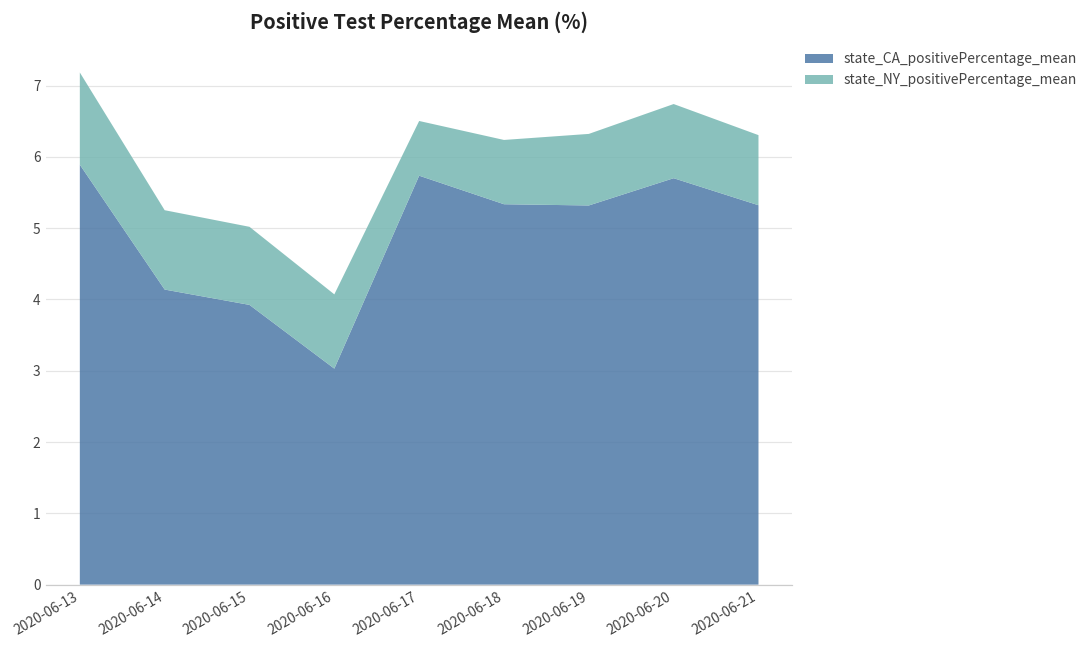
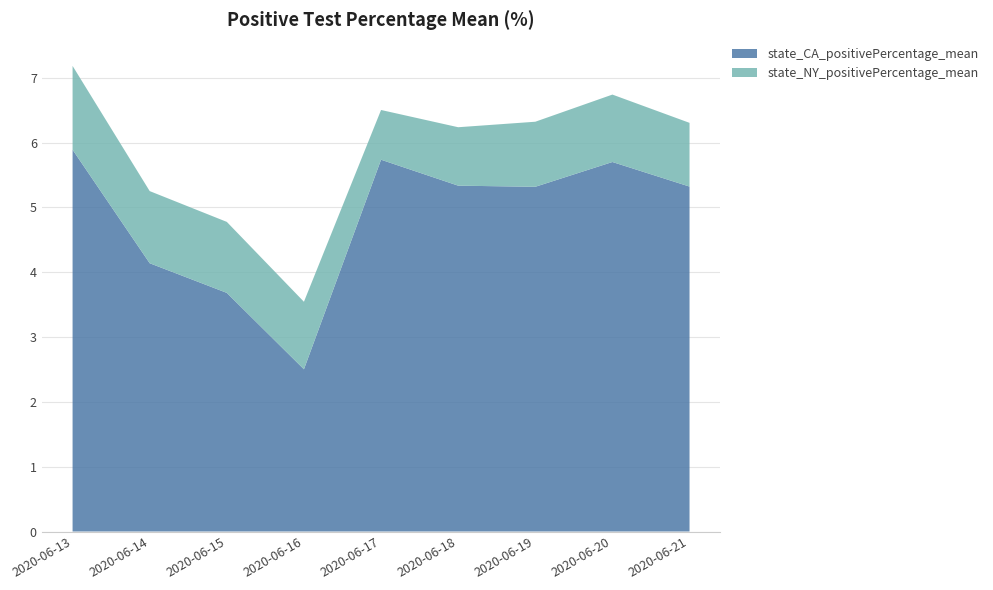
  {
    "state_CA_positivePercentage_mean": {
      "2020-06-13": 5.9,
      "2020-06-14": 4.1,
-     "2020-06-15": 3.9,
-     "2020-06-16": 3.0,
+     "2020-06-15": 3.7,
+     "2020-06-16": 2.5,
      "2020-06-17": 5.7,
      "2020-06-18": 5.3,
      "2020-06-19": 5.3,
      "2020-06-20": 5.7,
      "2020-06-21": 5.3
    },
    "state_NY_positivePercentage_mean": {
      "2020-06-13": 1.3,
      "2020-06-14": 1.1,
      "2020-06-15": 1.1,
      "2020-06-16": 1.0,
      "2020-06-17": 0.8,
      "2020-06-18": 0.9,
      "2020-06-19": 1.0,
      "2020-06-20": 1.0,
      "2020-06-21": 1.0
    }
  }
